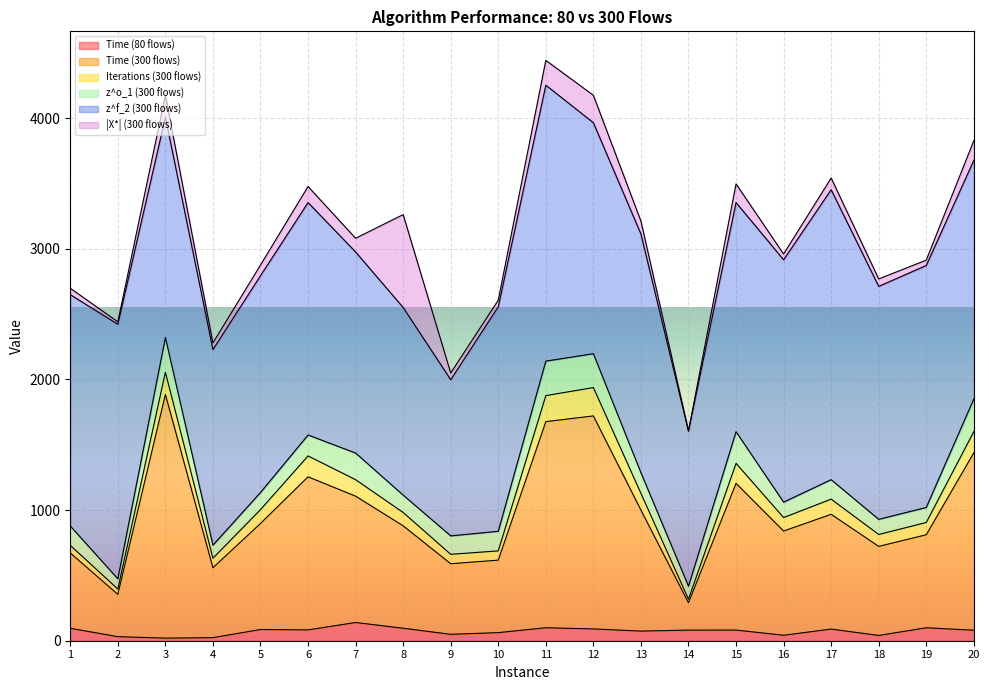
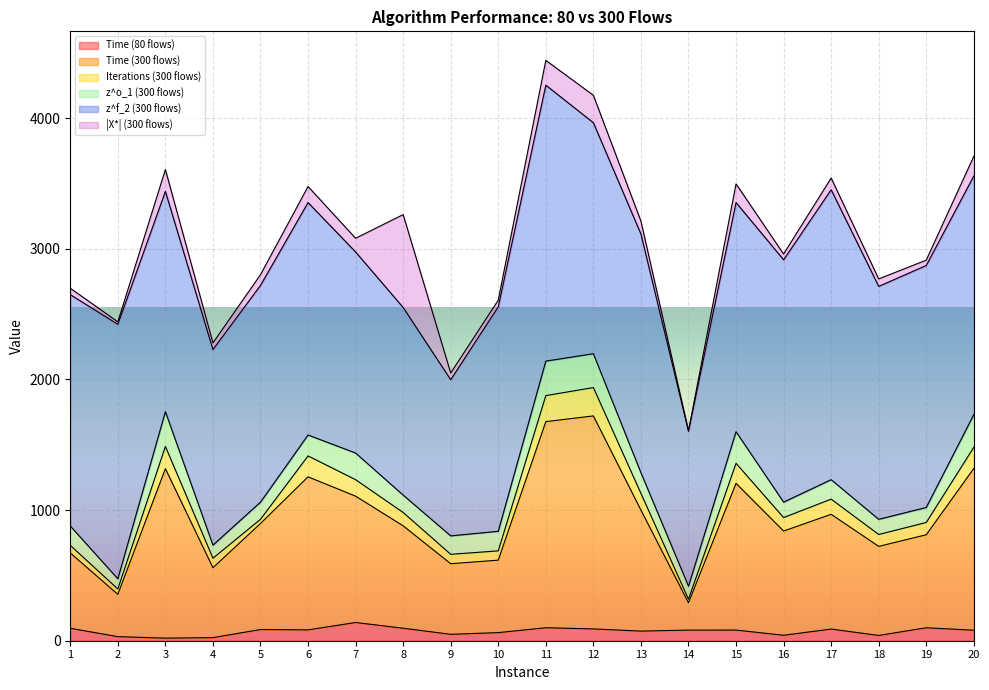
  {
    "Time (80 flows)": {
      "1": 100,
      "2": 30,
      "3": 20,
      "4": 20,
      "5": 90,
      "6": 80,
      "7": 140,
      "8": 100,
      "9": 50,
      "10": 60,
      "11": 100,
      "12": 90,
      "13": 70,
      "14": 80,
      "15": 80,
      "16": 40,
      "17": 90,
      "18": 40,
      "19": 100,
      "20": 80
    },
    "Time (300 flows)": {
      "1": 580,
      "2": 320,
-     "3": 1860,
+     "3": 1300,
      "4": 530,
      "5": 810,
      "6": 1170,
      "7": 970,
      "8": 780,
      "9": 540,
      "10": 550,
      "11": 1580,
      "12": 1630,
      "13": 930,
      "14": 210,
      "15": 1120,
      "16": 800,
      "17": 880,
      "18": 680,
      "19": 710,
-     "20": 1360
+     "20": 1240
    },
    "Iterations (300 flows)": {
      "1": 60,
      "2": 40,
      "3": 170,
      "4": 70,
-     "5": 110,
+     "5": 30,
      "6": 160,
      "7": 130,
      "8": 100,
      "9": 70,
      "10": 70,
      "11": 200,
      "12": 220,
      "13": 130,
      "14": 30,
      "15": 150,
      "16": 100,
      "17": 120,
      "18": 90,
      "19": 90,
      "20": 160
    },
    "z^o_1 (300 flows)": {
      "1": 150,
      "2": 80,
      "3": 270,
      "4": 100,
      "5": 130,
      "6": 160,
      "7": 200,
      "8": 130,
      "9": 140,
      "10": 150,
      "11": 260,
      "12": 260,
      "13": 160,
      "14": 100,
      "15": 240,
      "16": 120,
      "17": 150,
      "18": 120,
      "19": 120,
      "20": 250
    },
    "z^f_2 (300 flows)": {
      "1": 1770,
      "4": 1500,
      "5": 1660,
      "6": 1780,
      "7": 1540,
      "8": 1440,
      "9": 1200,
      "10": 1720,
      "11": 2110,
      "12": 1770,
      "13": 1830,
      "15": 1750,
      "16": 1860,
      "17": 2220,
      "18": 1780,
      "19": 1850,
      "20": 1830
    },
    "|X*| (300 flows)": {
      "1": 50,
      "4": 50,
      "5": 80,
      "6": 120,
      "7": 110,
      "8": 710,
      "9": 50,
      "10": 50,
      "11": 190,
      "12": 210,
      "13": 100,
      "15": 140,
      "16": 40,
      "17": 90,
      "18": 60,
      "19": 40,
      "20": 150
    }
  }
